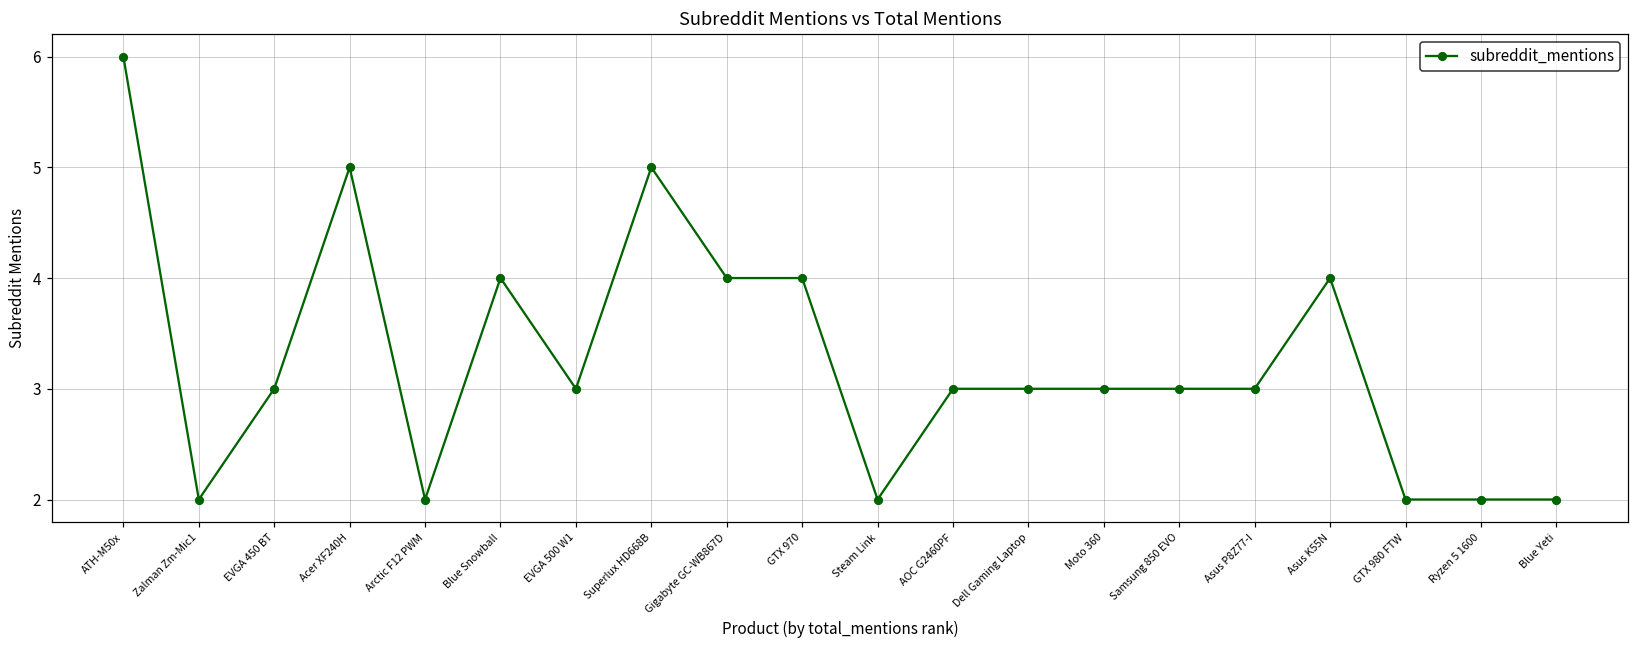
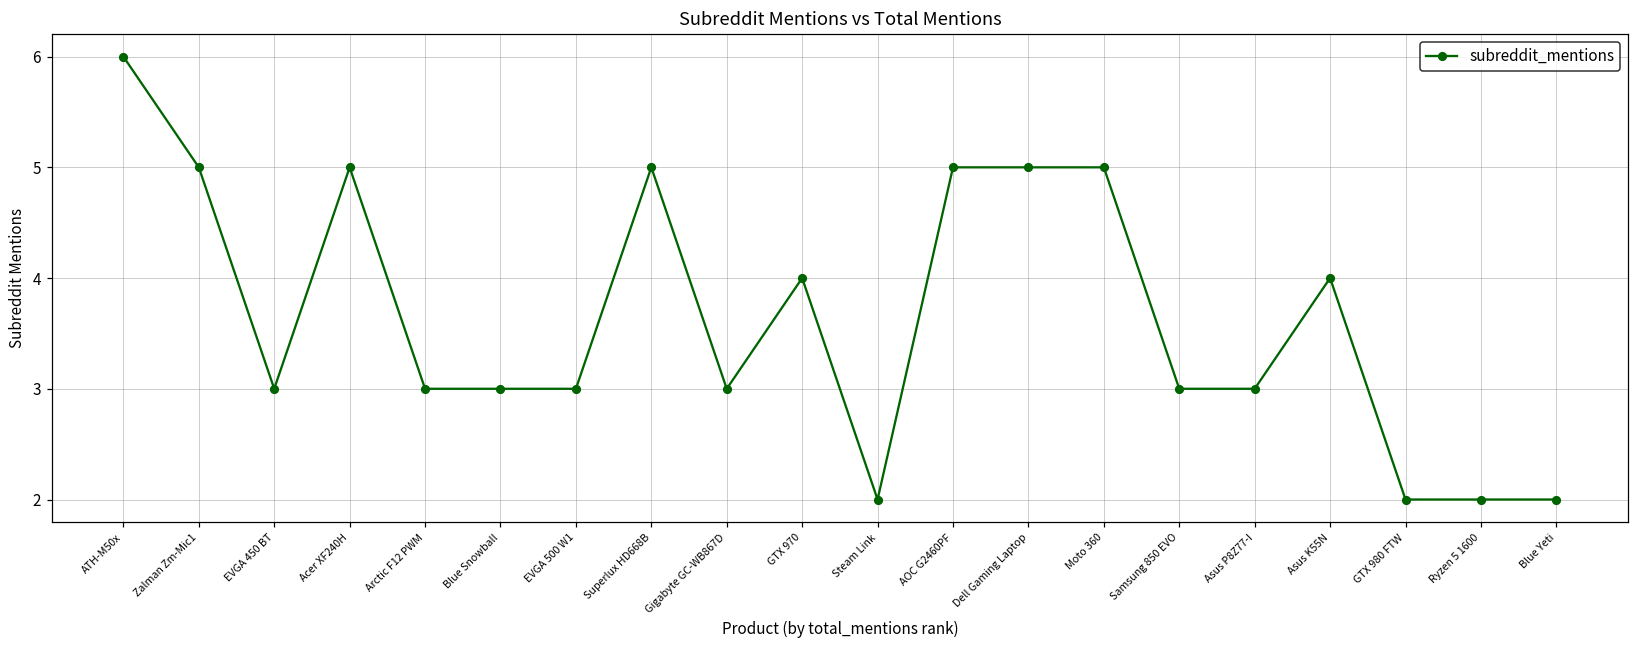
  {
    "ATH-M50x": 6,
-   "Zalman Zm-Mic1": 2,
+   "Zalman Zm-Mic1": 5,
    "EVGA 450 BT": 3,
    "Acer XF240H": 5,
-   "Arctic F12 PWM": 2,
-   "Blue Snowball": 4,
+   "Arctic F12 PWM": 3,
+   "Blue Snowball": 3,
    "EVGA 500 W1": 3,
    "Superlux HD668B": 5,
-   "Gigabyte GC-WB867D": 4,
+   "Gigabyte GC-WB867D": 3,
    "GTX 970": 4,
    "Steam Link": 2,
-   "AOC G2460PF": 3,
-   "Dell Gaming Laptop": 3,
-   "Moto 360": 3,
+   "AOC G2460PF": 5,
+   "Dell Gaming Laptop": 5,
+   "Moto 360": 5,
    "Samsung 850 EVO": 3,
    "Asus P8Z77-I": 3,
    "Asus K55N": 4,
    "GTX 980 FTW": 2,
    "Ryzen 5 1600": 2,
    "Blue Yeti": 2
  }
